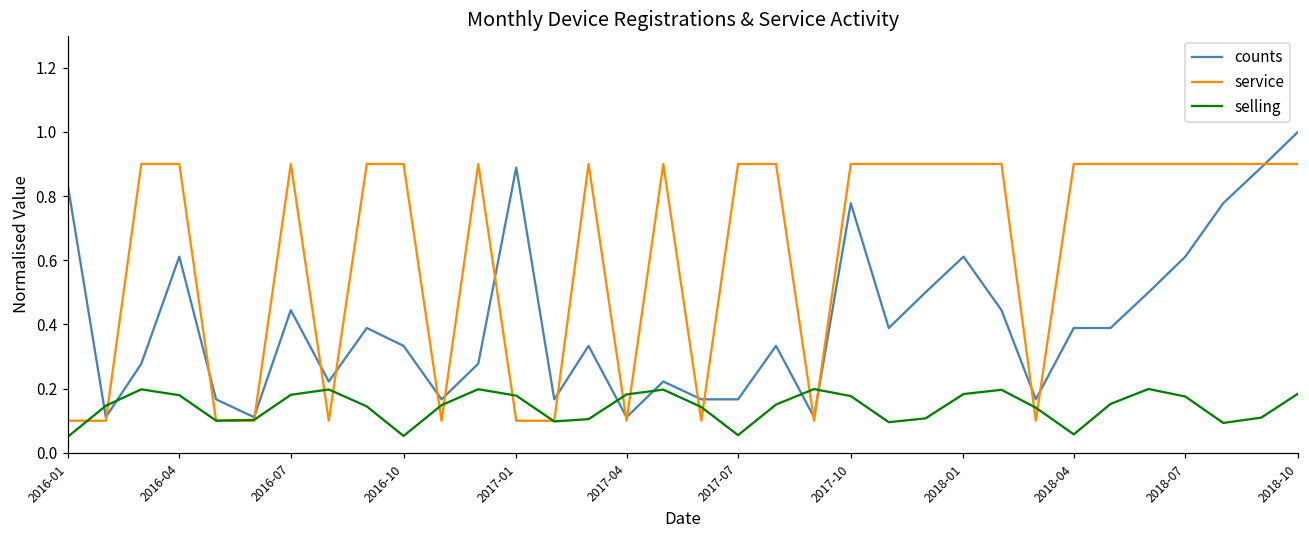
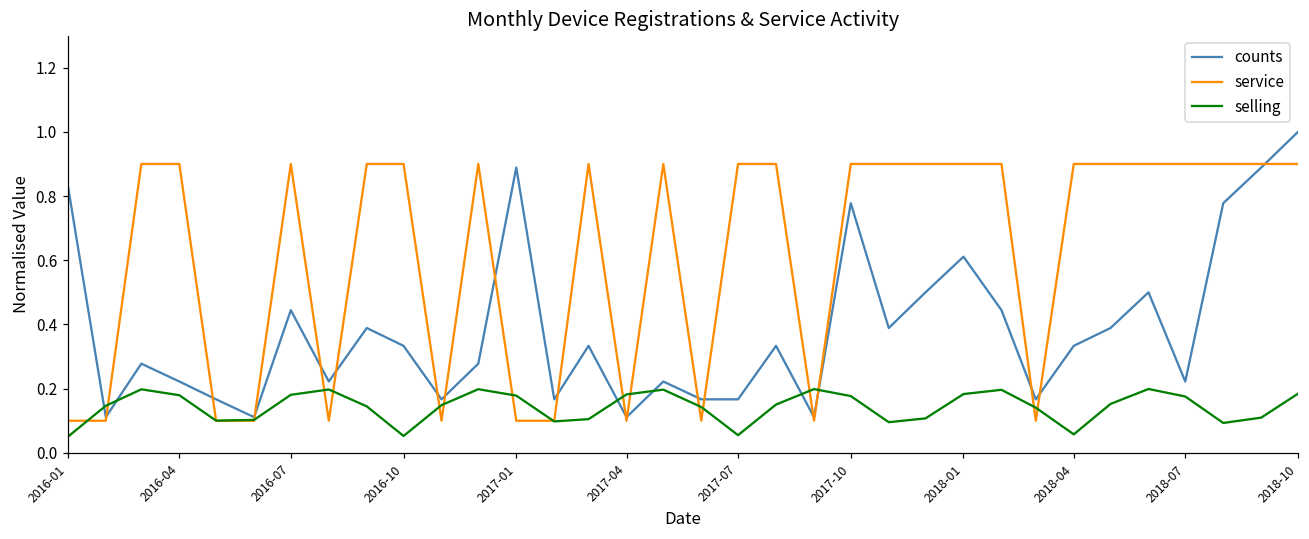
  {
    "counts": {
      "2016-01": 0.83,
-     "2016-04": 0.61,
+     "2016-04": 0.22,
      "2016-07": 0.44,
      "2016-10": 0.33,
      "2017-01": 0.89,
      "2017-04": 0.11,
      "2017-07": 0.17,
      "2017-10": 0.78,
      "2018-01": 0.61,
-     "2018-04": 0.39,
-     "2018-07": 0.61,
+     "2018-04": 0.33,
+     "2018-07": 0.22,
      "2018-10": 1.00
    },
    "service": {
      "2016-01": 0.10,
      "2016-04": 0.90,
      "2016-07": 0.90,
      "2016-10": 0.90,
      "2017-01": 0.10,
      "2017-04": 0.10,
      "2017-07": 0.90,
      "2017-10": 0.90,
      "2018-01": 0.90,
      "2018-04": 0.90,
      "2018-07": 0.90,
      "2018-10": 0.90
    },
    "selling": {
      "2016-01": 0.05,
      "2016-04": 0.18,
      "2016-07": 0.18,
      "2016-10": 0.05,
      "2017-01": 0.18,
      "2017-04": 0.18,
      "2017-07": 0.06,
      "2017-10": 0.18,
      "2018-01": 0.18,
      "2018-04": 0.06,
      "2018-07": 0.18,
      "2018-10": 0.18
    }
  }
